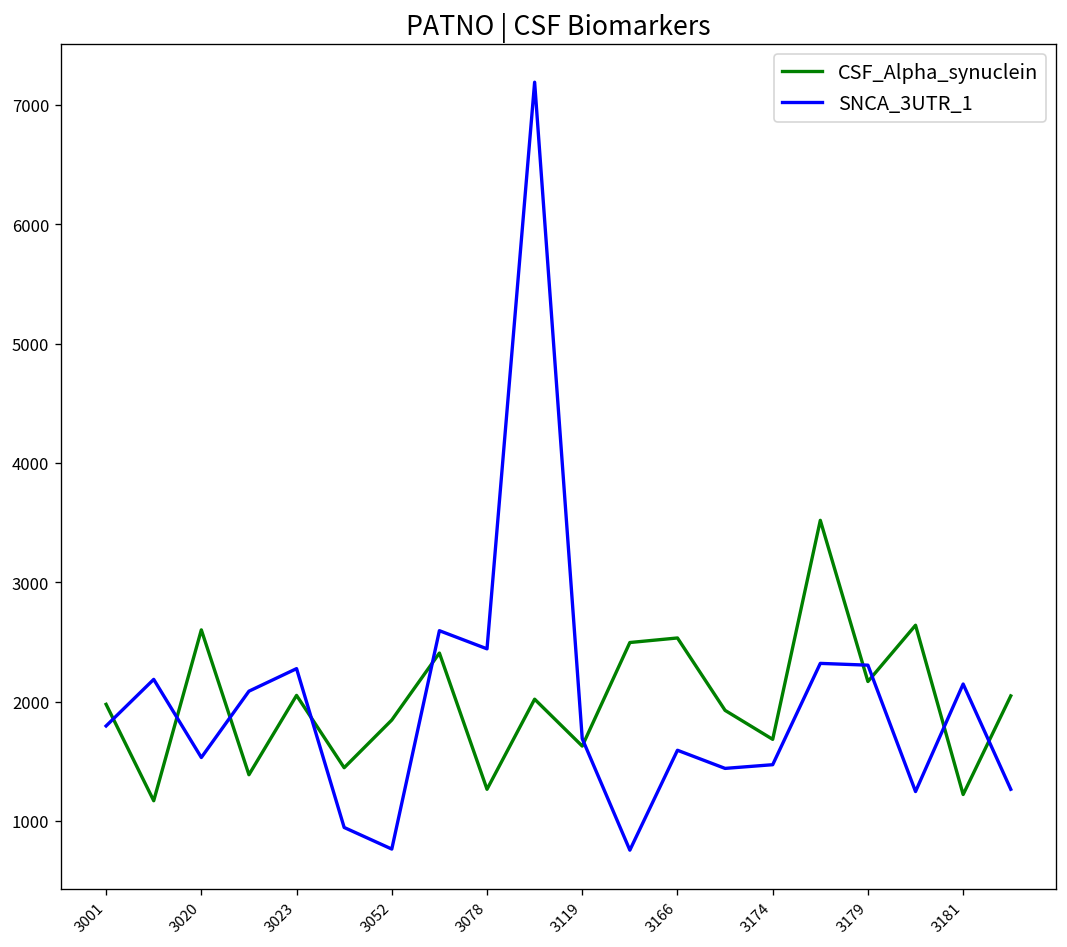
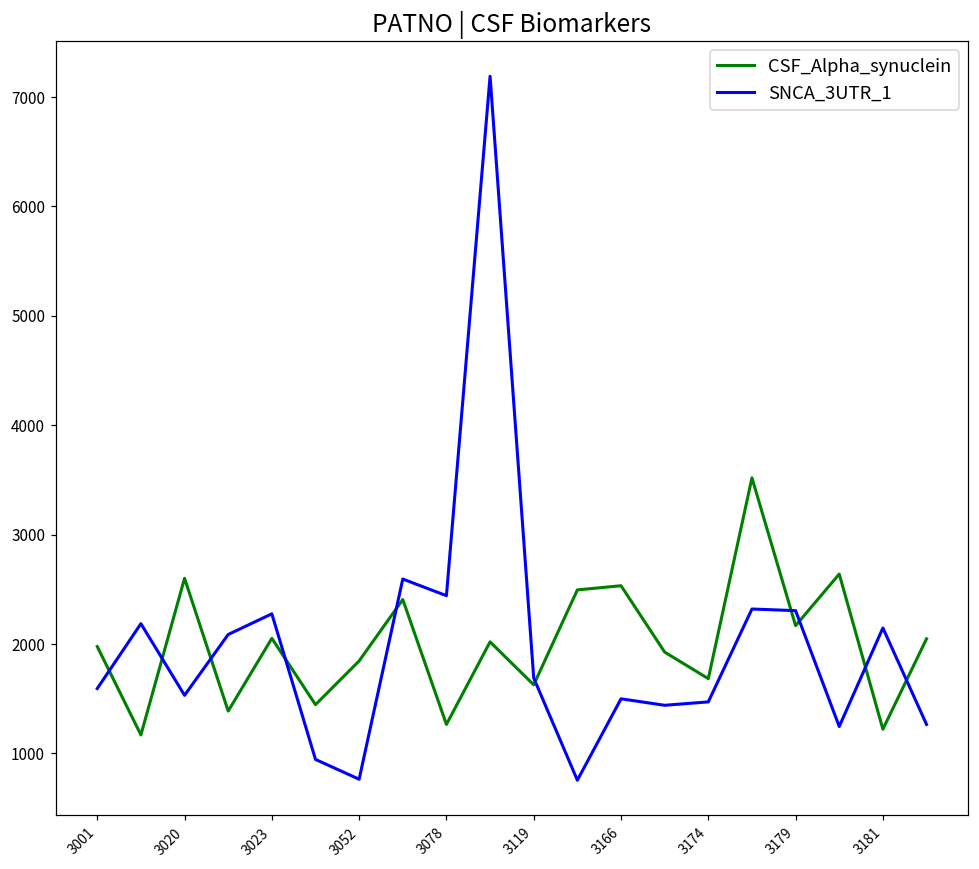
  {
    "CSF_Alpha_synuclein": {
      "3001": 2000,
      "3020": 2600,
      "3023": 2100,
      "3052": 1800,
      "3078": 1300,
      "3119": 1600,
      "3166": 2500,
      "3174": 1700,
      "3179": 2200,
      "3181": 1200
    },
    "SNCA_3UTR_1": {
-     "3001": 1800,
+     "3001": 1600,
      "3020": 1500,
      "3023": 2300,
      "3052": 800,
      "3078": 2400,
      "3119": 1700,
-     "3166": 1600,
+     "3166": 1500,
      "3174": 1500,
      "3179": 2300,
      "3181": 2100
    }
  }
